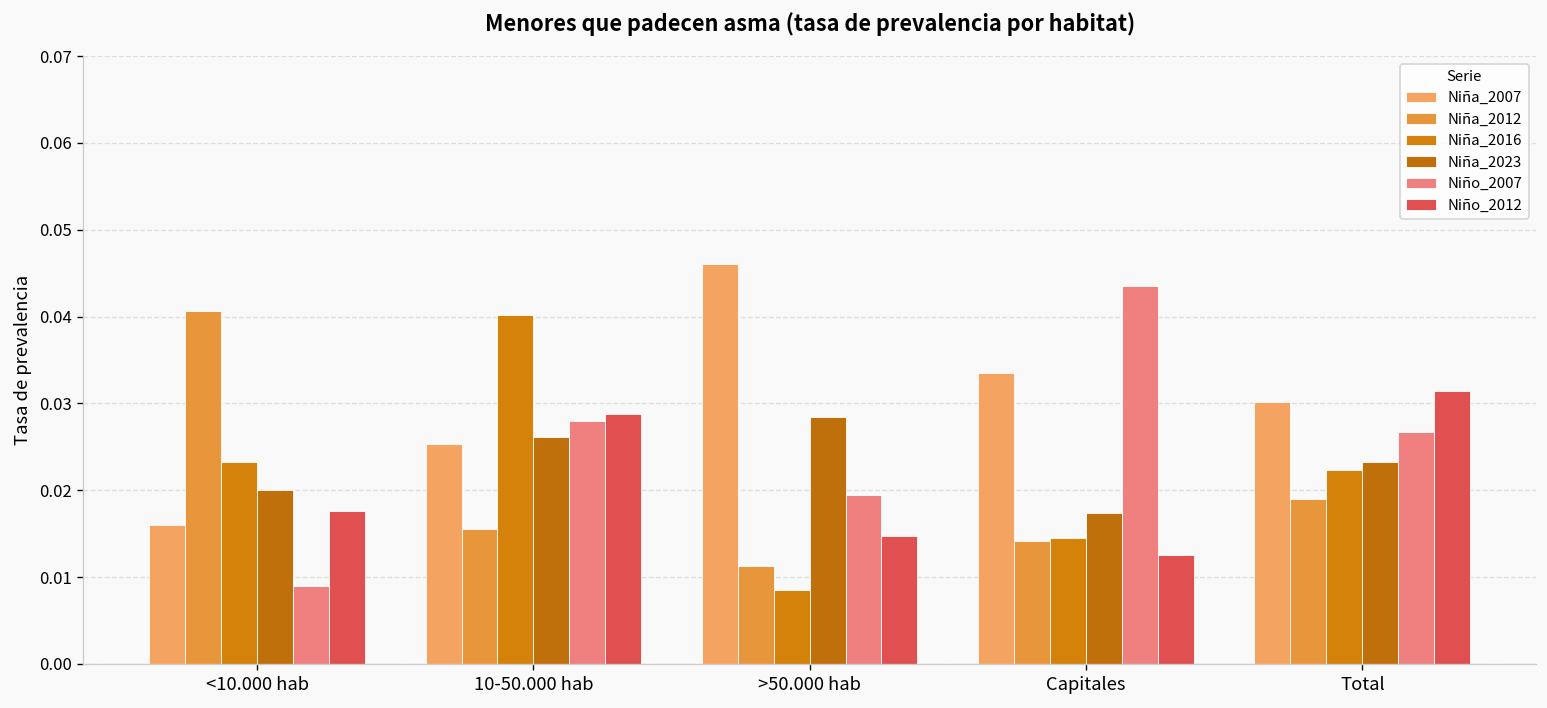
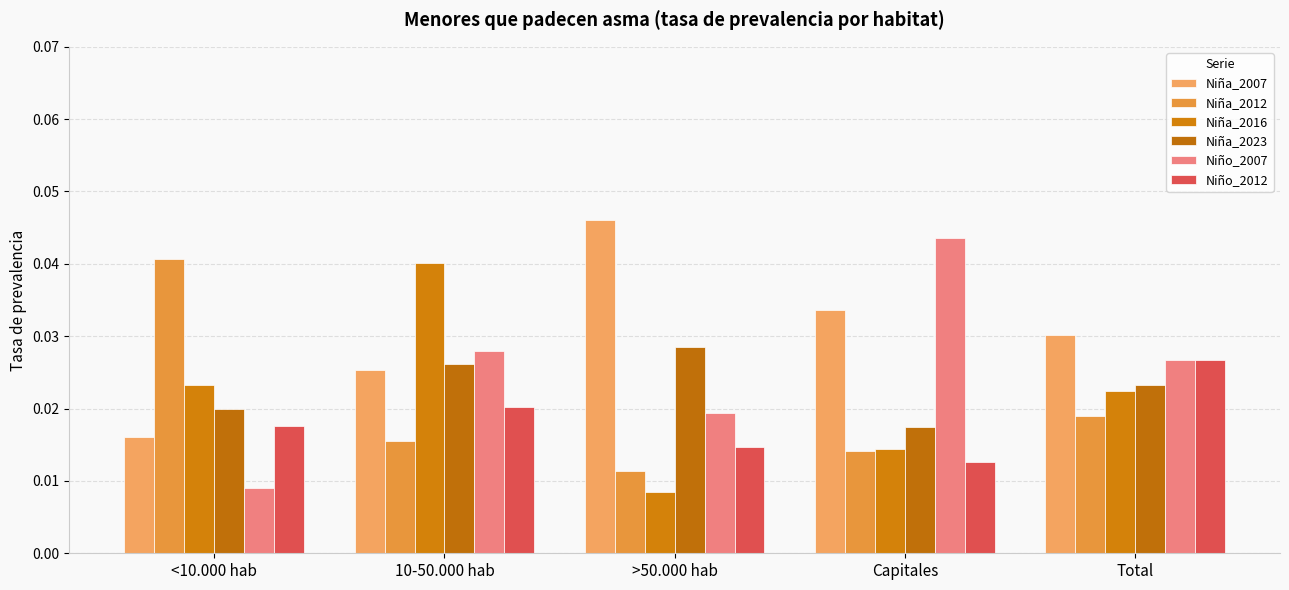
  {
    "Niño_2012": {
      "<10.000 hab": 0.018,
-     "10-50.000 hab": 0.029,
+     "10-50.000 hab": 0.020,
      ">50.000 hab": 0.015,
      "Capitales": 0.013,
-     "Total": 0.031
+     "Total": 0.027
    }
  }
